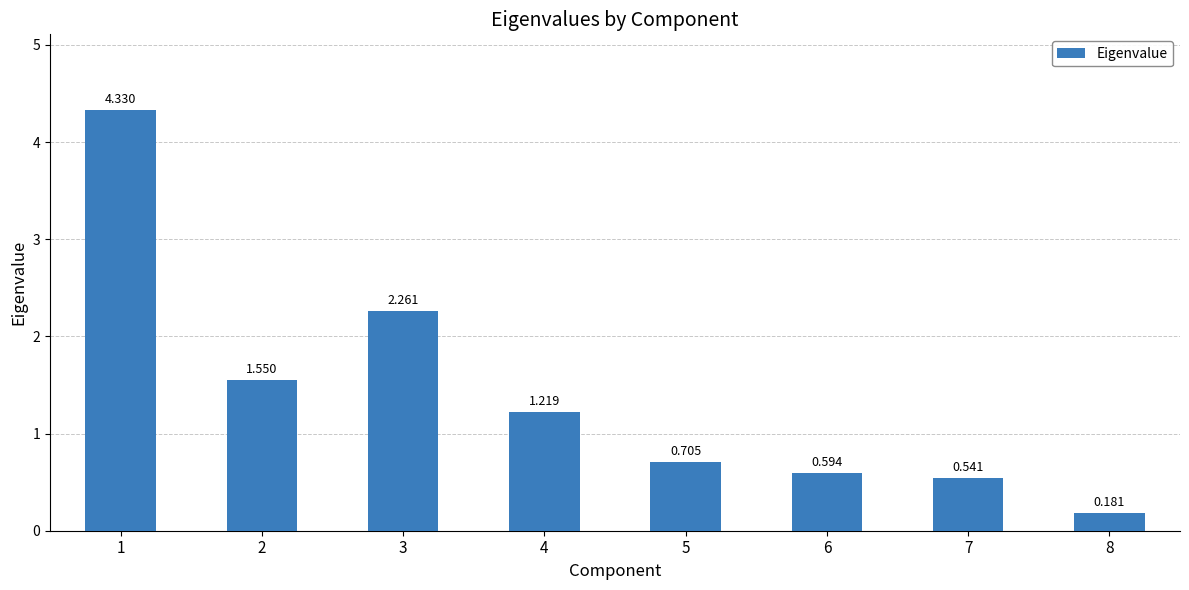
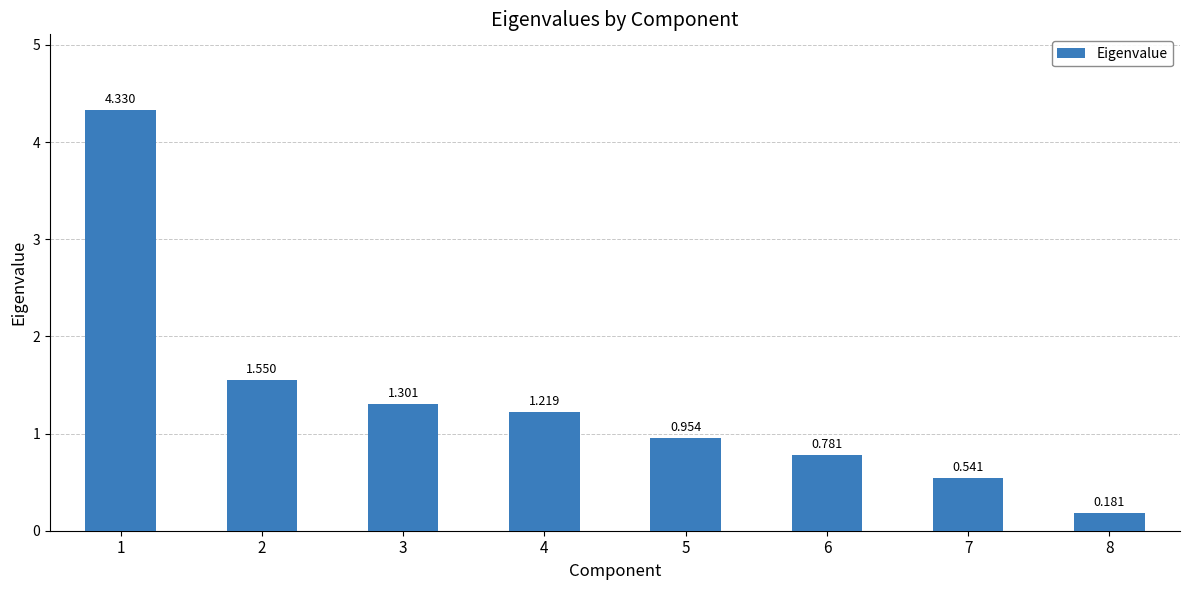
  {
    "1": 4.330,
    "2": 1.550,
-   "3": 2.261,
+   "3": 1.301,
    "4": 1.219,
-   "5": 0.705,
-   "6": 0.594,
+   "5": 0.954,
+   "6": 0.781,
    "7": 0.541,
    "8": 0.181
  }
